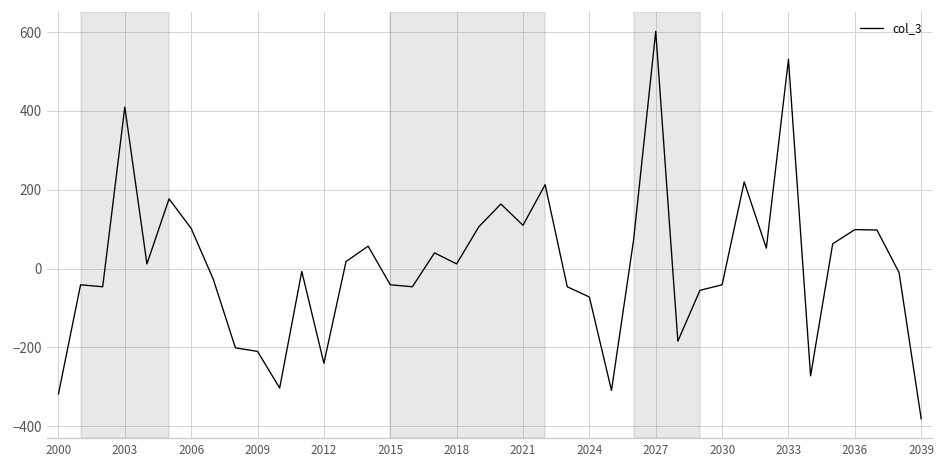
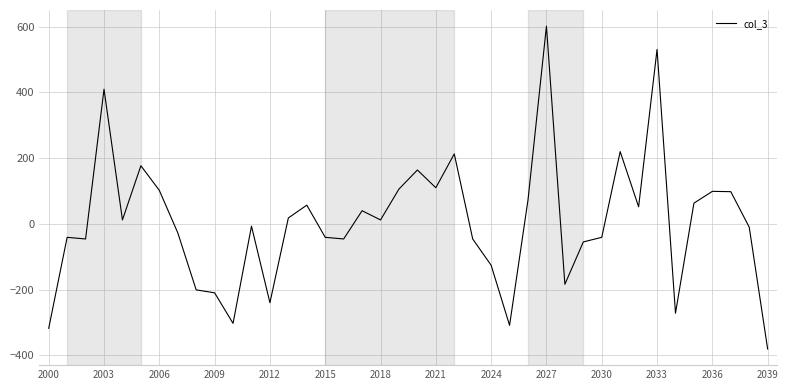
  {
    "2000": -320,
    "2003": 410,
    "2006": 100,
    "2009": -210,
    "2012": -240,
    "2015": -40,
    "2018": 10,
    "2021": 110,
-   "2024": -70,
+   "2024": -130,
    "2027": 600,
    "2030": -40,
    "2033": 530,
    "2036": 100,
    "2039": -380
  }
